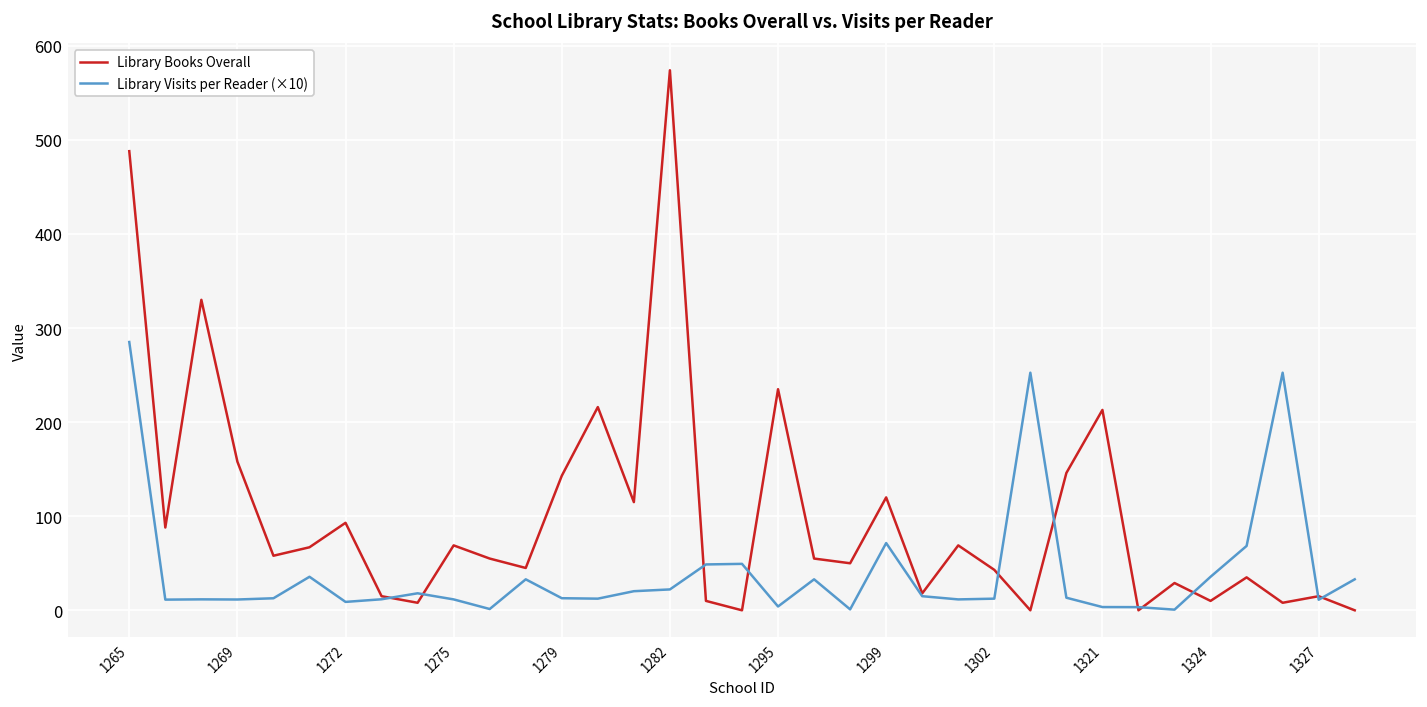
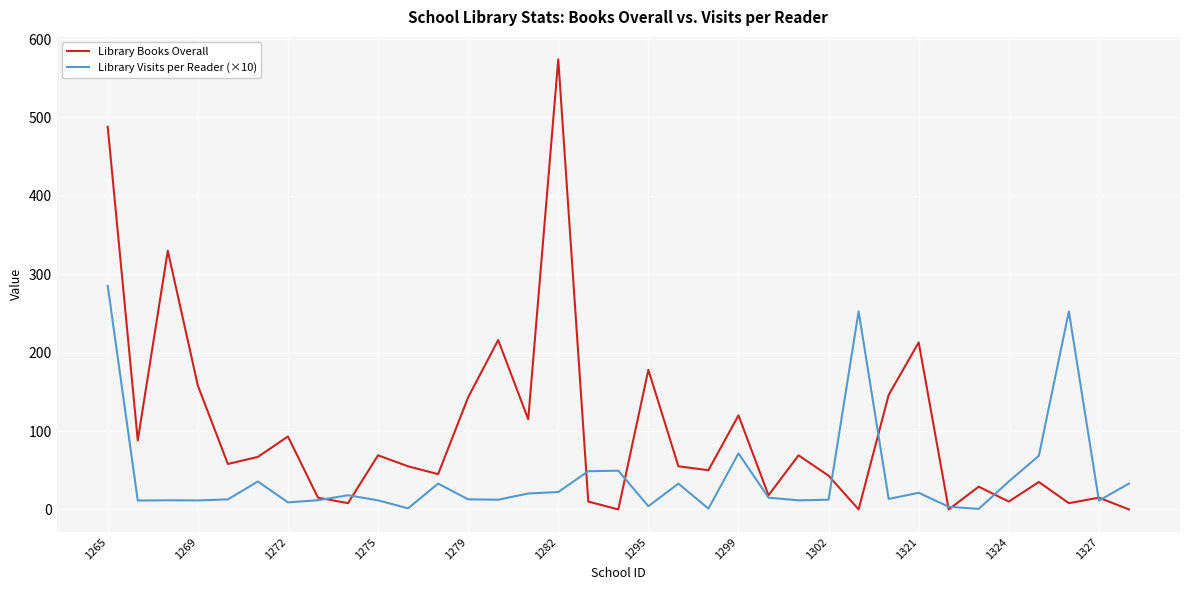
  {
    "Library Books Overall": {
      "1265": 490,
      "1269": 160,
      "1272": 90,
      "1275": 70,
      "1279": 140,
      "1282": 570,
-     "1295": 240,
+     "1295": 180,
      "1299": 120,
      "1302": 40,
      "1321": 210,
      "1324": 10,
      "1327": 20
    },
    "Library Visits per Reader (×10)": {
      "1265": 290,
      "1269": 10,
      "1272": 10,
      "1275": 10,
      "1279": 10,
      "1282": 20,
      "1295": 0,
      "1299": 70,
      "1302": 10,
-     "1321": 0,
+     "1321": 20,
      "1324": 40,
      "1327": 10
    }
  }
